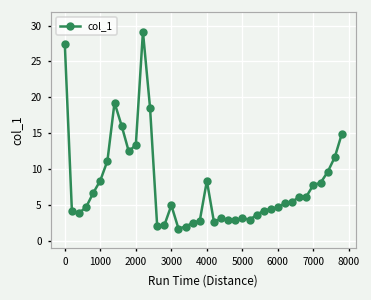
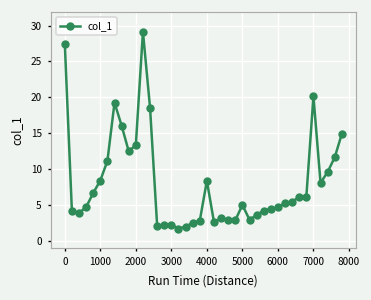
  {
    "0": 27,
    "1000": 8,
    "2000": 13,
-   "3000": 5,
+   "3000": 2,
    "4000": 8,
-   "5000": 3,
+   "5000": 5,
    "6000": 5,
-   "7000": 8
+   "7000": 20
  }
